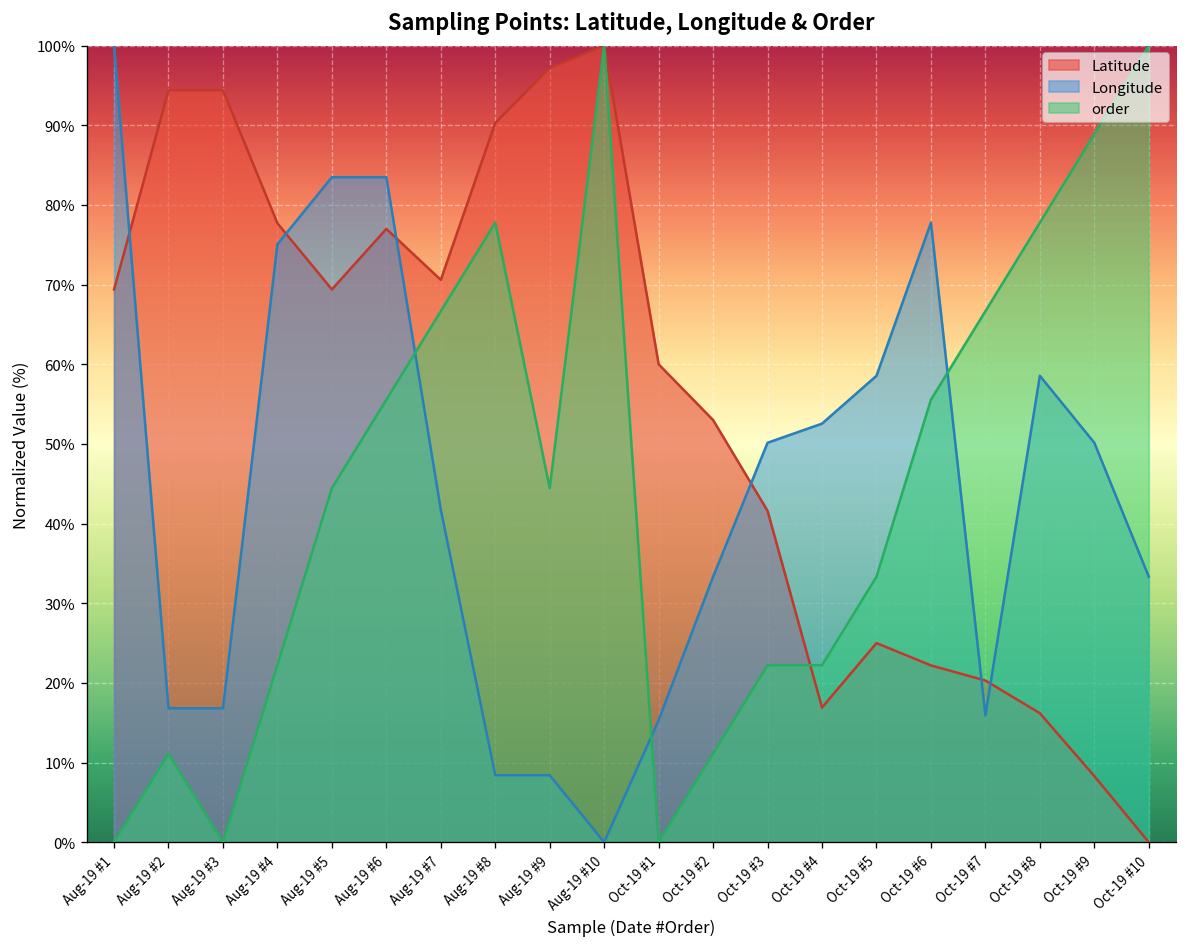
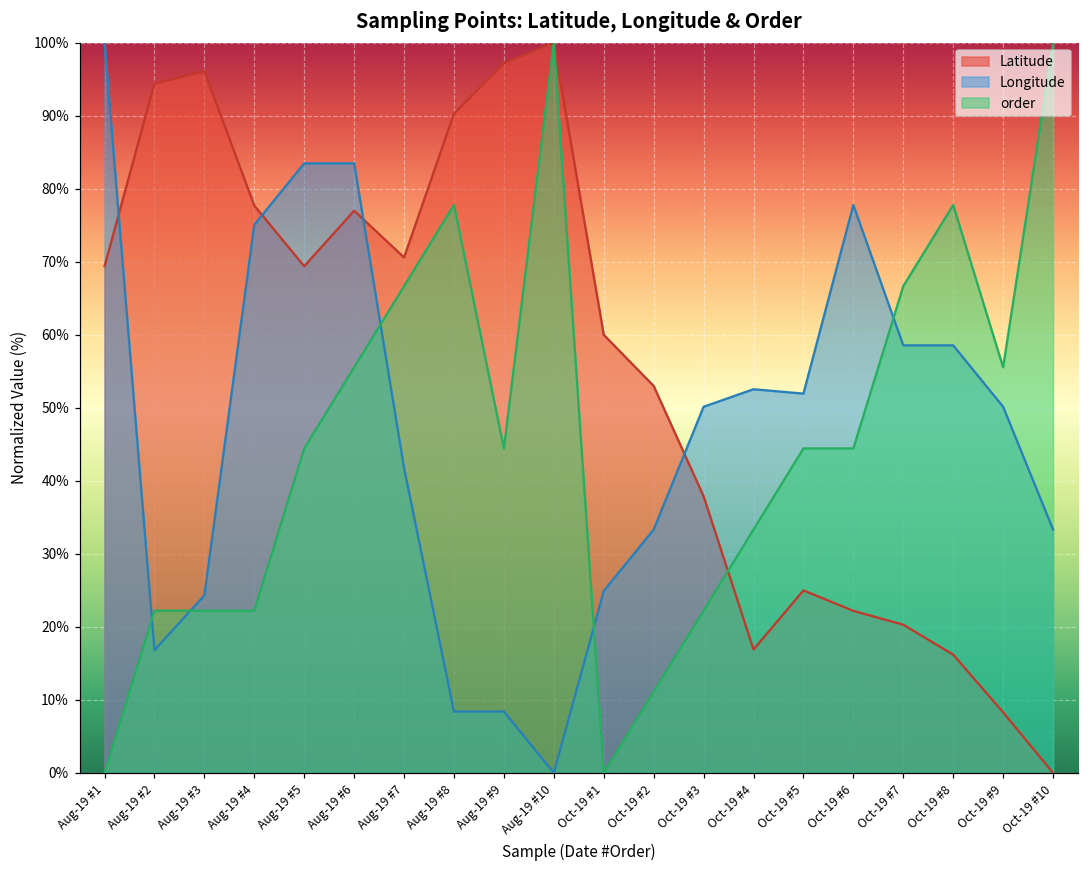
  {
    "Latitude": {
      "Aug-19 #1": "69%",
      "Aug-19 #2": "94%",
-     "Aug-19 #3": "94%",
+     "Aug-19 #3": "96%",
      "Aug-19 #4": "78%",
      "Aug-19 #5": "69%",
      "Aug-19 #6": "77%",
      "Aug-19 #7": "71%",
      "Aug-19 #8": "90%",
      "Aug-19 #9": "97%",
      "Oct-19 #1": "60%",
      "Oct-19 #2": "53%",
-     "Oct-19 #3": "42%",
+     "Oct-19 #3": "38%",
      "Oct-19 #4": "17%",
      "Oct-19 #5": "25%",
      "Oct-19 #6": "22%",
      "Oct-19 #7": "20%",
      "Oct-19 #8": "16%",
      "Oct-19 #9": "8%",
      "Oct-19 #10": "0%"
    },
    "Longitude": {
      "Aug-19 #1": "100%",
      "Aug-19 #2": "17%",
-     "Aug-19 #3": "17%",
+     "Aug-19 #3": "24%",
      "Aug-19 #4": "75%",
      "Aug-19 #5": "83%",
      "Aug-19 #6": "83%",
      "Aug-19 #7": "42%",
      "Aug-19 #8": "8%",
      "Aug-19 #9": "8%",
      "Aug-19 #10": "0%",
-     "Oct-19 #1": "15%",
+     "Oct-19 #1": "25%",
      "Oct-19 #2": "33%",
      "Oct-19 #3": "50%",
      "Oct-19 #4": "53%",
-     "Oct-19 #5": "59%",
+     "Oct-19 #5": "52%",
      "Oct-19 #6": "78%",
-     "Oct-19 #7": "16%",
+     "Oct-19 #7": "59%",
      "Oct-19 #8": "59%",
      "Oct-19 #9": "50%",
      "Oct-19 #10": "33%"
    },
    "order": {
      "Aug-19 #1": "0%",
-     "Aug-19 #2": "11%",
-     "Aug-19 #3": "0%",
+     "Aug-19 #2": "22%",
+     "Aug-19 #3": "22%",
      "Aug-19 #4": "22%",
      "Aug-19 #5": "44%",
      "Aug-19 #6": "56%",
      "Aug-19 #7": "67%",
      "Aug-19 #8": "78%",
      "Aug-19 #9": "44%",
      "Oct-19 #1": "0%",
      "Oct-19 #2": "11%",
      "Oct-19 #3": "22%",
-     "Oct-19 #4": "22%",
-     "Oct-19 #5": "33%",
-     "Oct-19 #6": "56%",
+     "Oct-19 #4": "33%",
+     "Oct-19 #5": "44%",
+     "Oct-19 #6": "44%",
      "Oct-19 #7": "67%",
      "Oct-19 #8": "78%",
-     "Oct-19 #9": "89%",
+     "Oct-19 #9": "56%",
      "Oct-19 #10": "100%"
    }
  }
